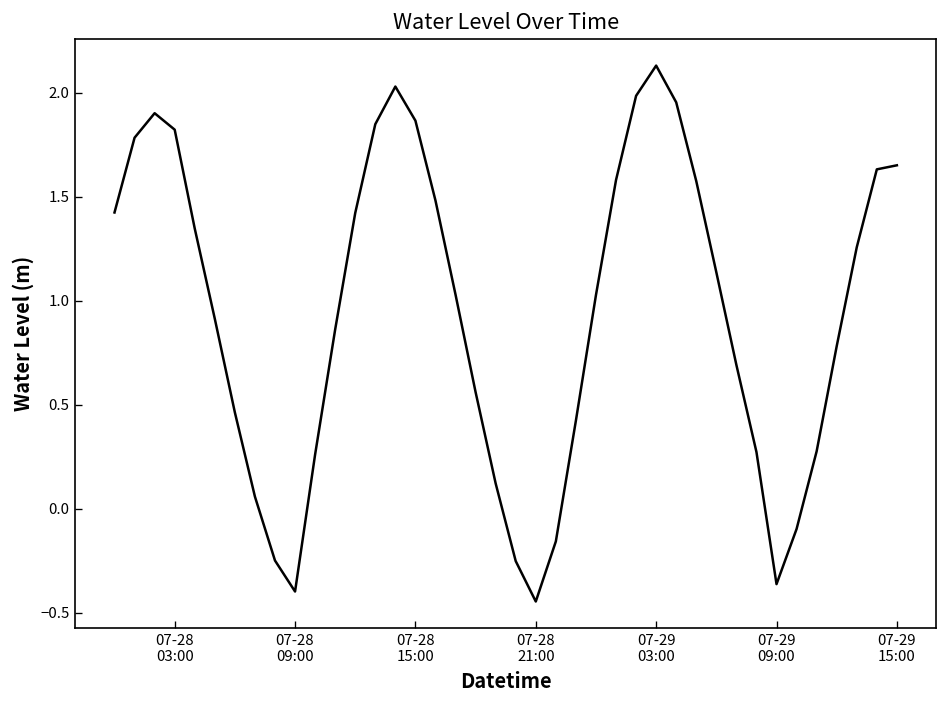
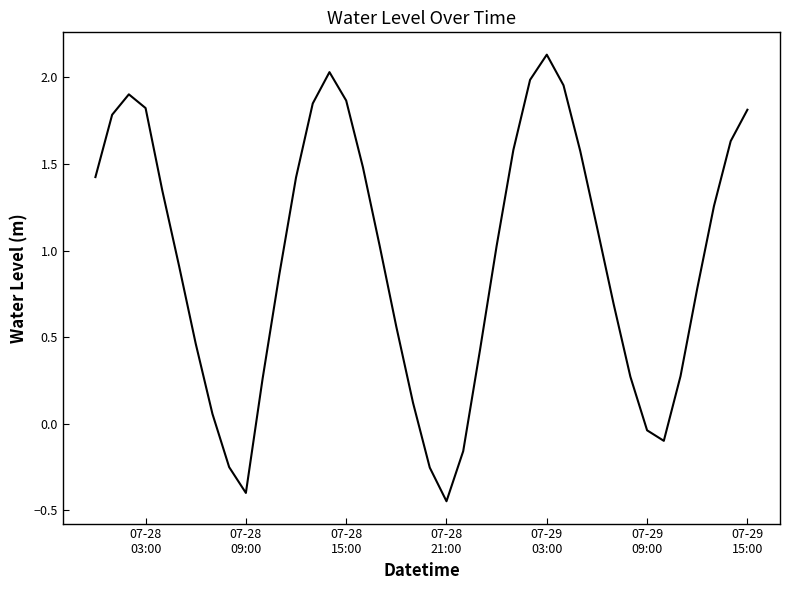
  {
    "07-28 03:00": 1.82,
    "07-28 09:00": -0.40,
    "07-28 15:00": 1.87,
    "07-28 21:00": -0.45,
    "07-29 03:00": 2.13,
-   "07-29 09:00": -0.36,
-   "07-29 15:00": 1.65
+   "07-29 09:00": -0.04,
+   "07-29 15:00": 1.81
  }
